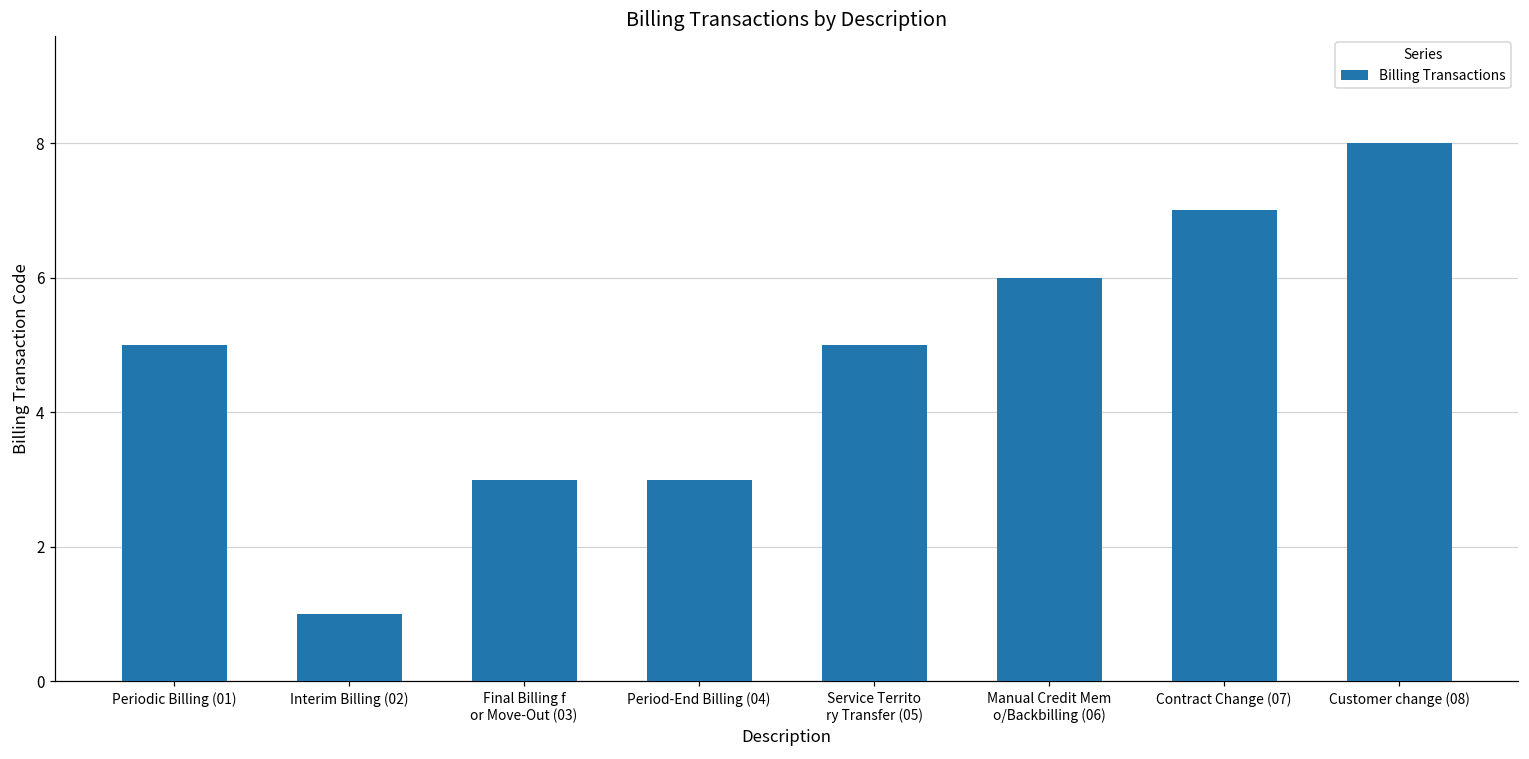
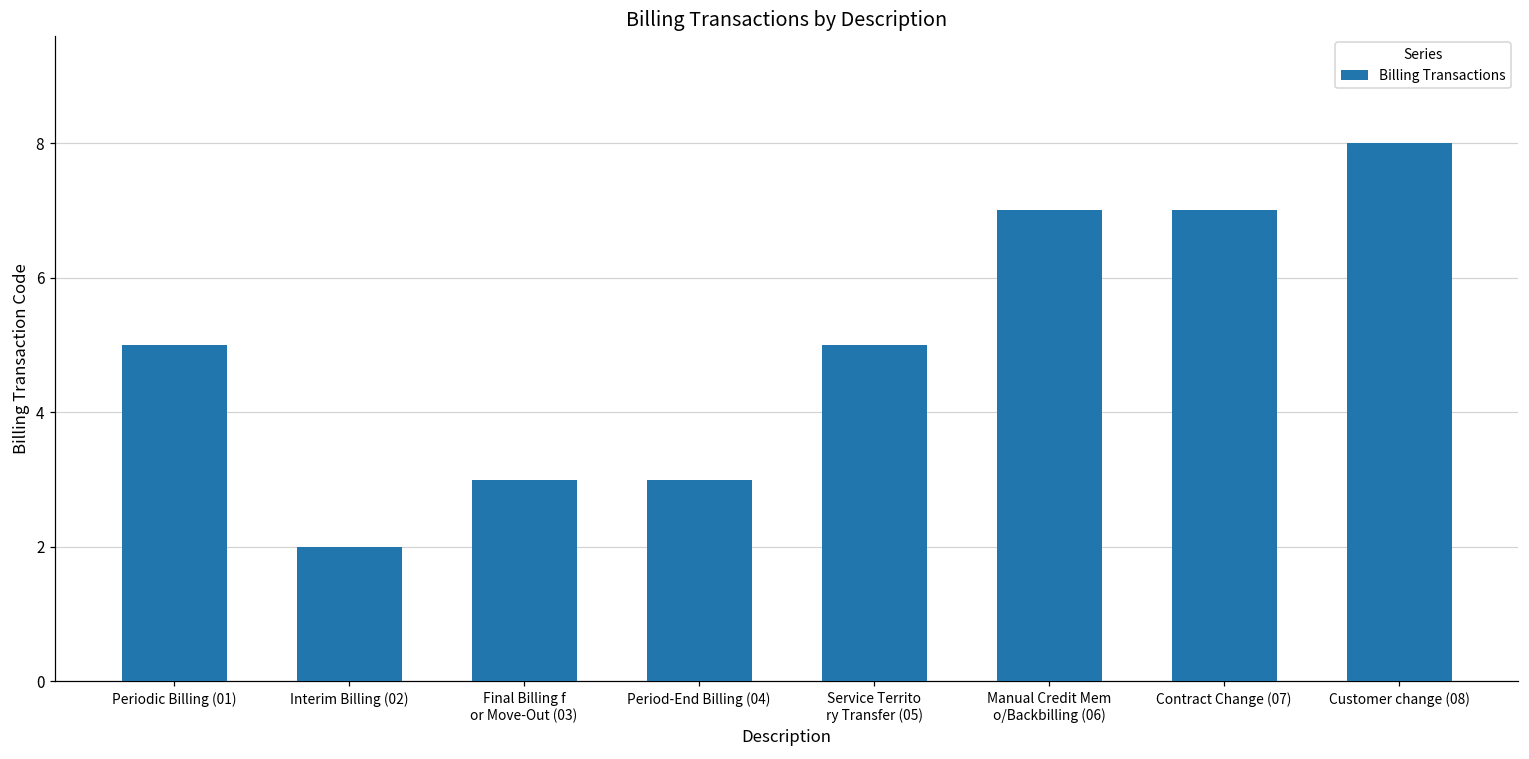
  {
    "Periodic Billing (01)": 5,
-   "Interim Billing (02)": 1,
+   "Interim Billing (02)": 2,
    "Final Billing f or Move-Out (03)": 3,
    "Period-End Billing (04)": 3,
    "Service Territo ry Transfer (05)": 5,
-   "Manual Credit Mem o/Backbilling (06)": 6,
+   "Manual Credit Mem o/Backbilling (06)": 7,
    "Contract Change (07)": 7,
    "Customer change (08)": 8
  }
